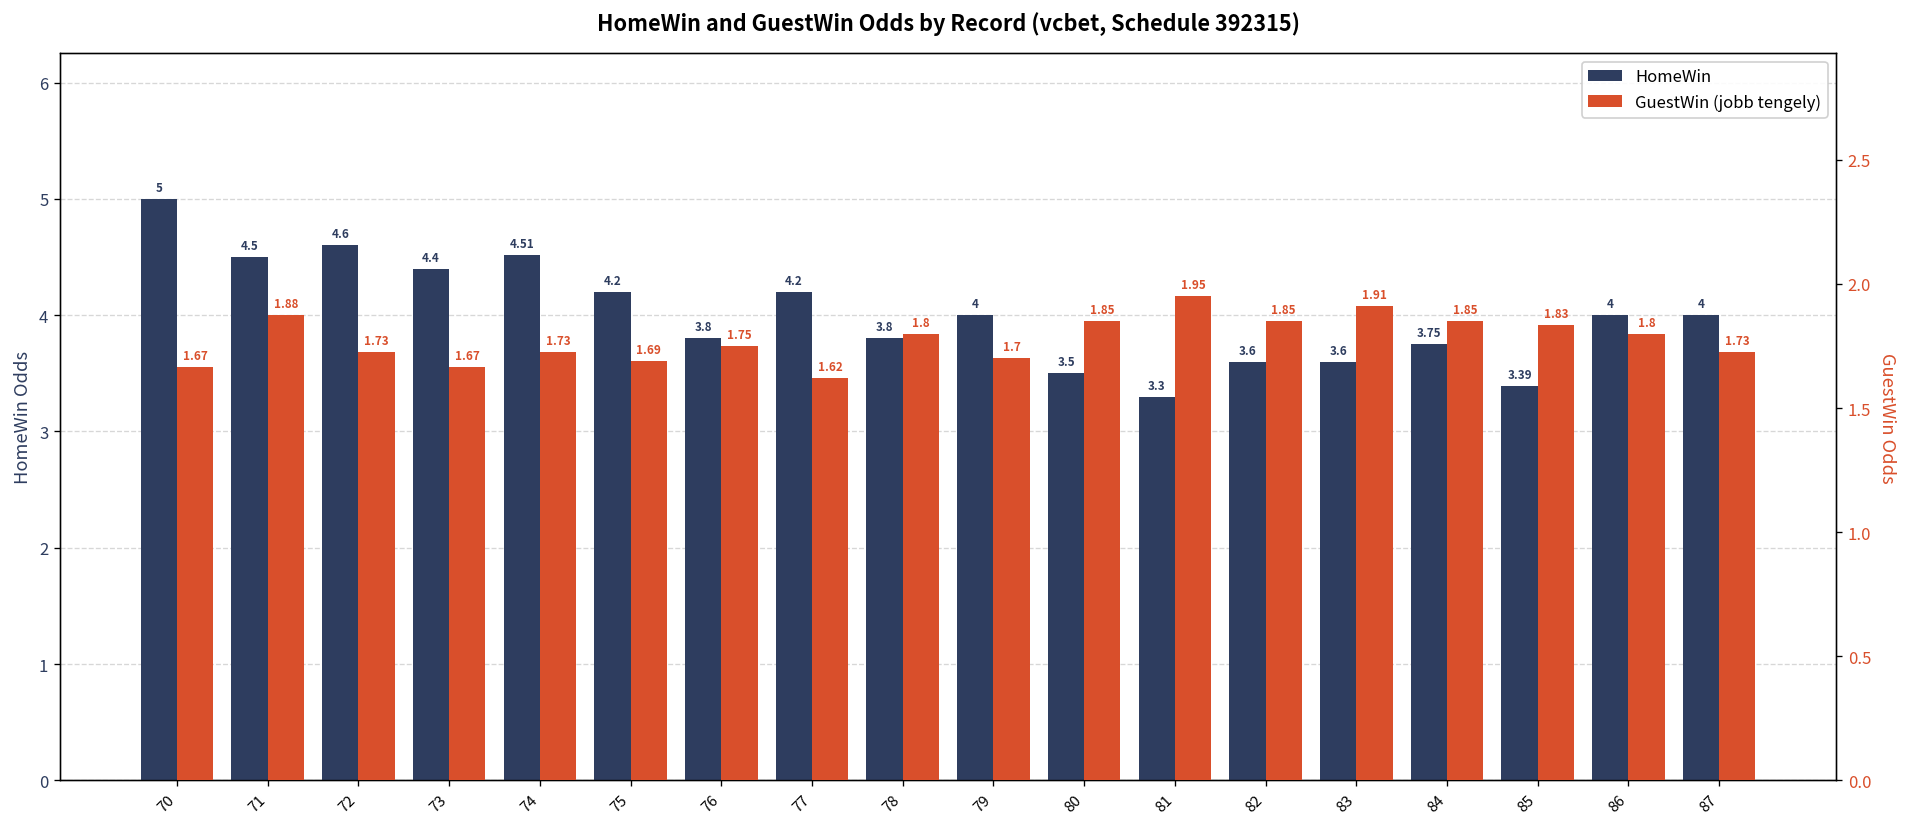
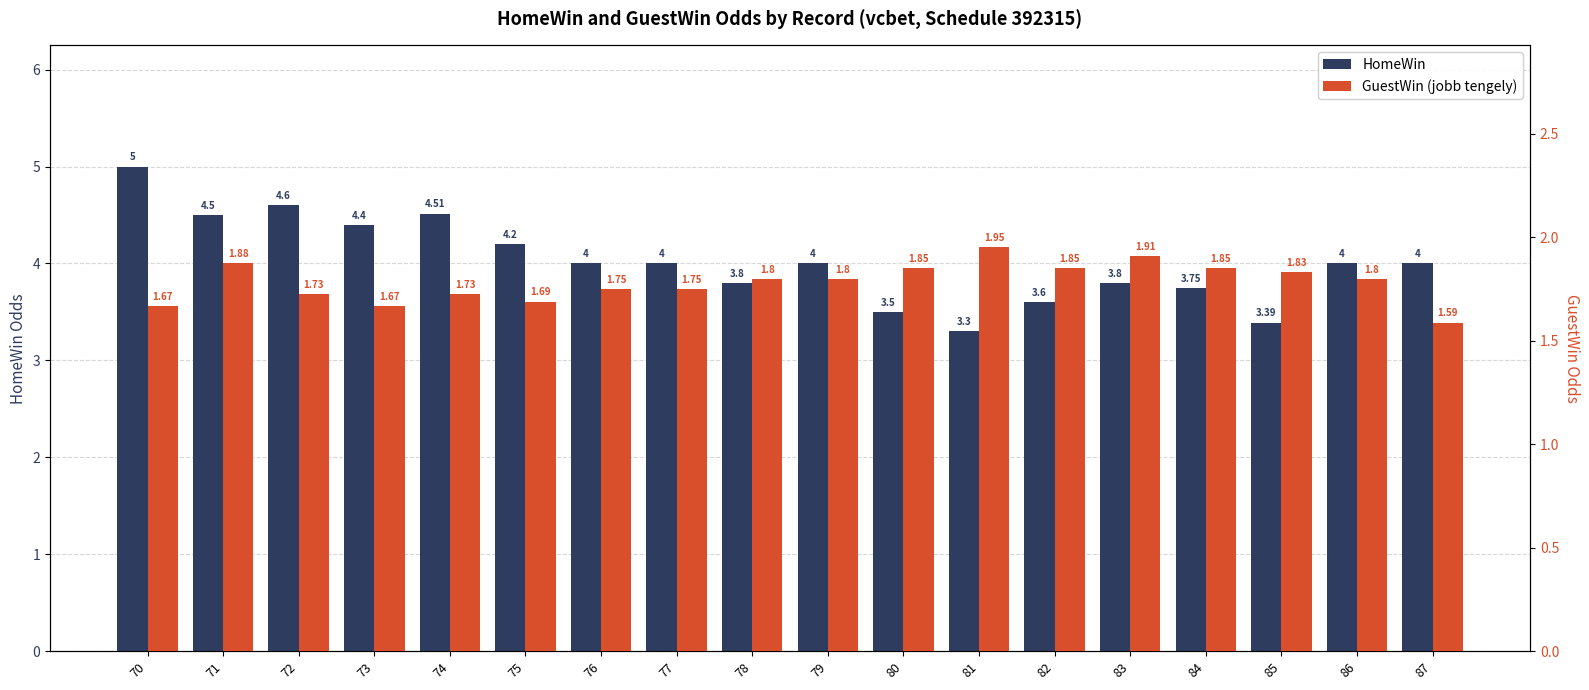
  {
    "HomeWin": {
      "70": 5,
      "71": 4.5,
      "72": 4.6,
      "73": 4.4,
      "74": 4.51,
      "75": 4.2,
-     "76": 3.8,
-     "77": 4.2,
+     "76": 4,
+     "77": 4,
      "78": 3.8,
      "79": 4,
      "80": 3.5,
      "81": 3.3,
      "82": 3.6,
-     "83": 3.6,
+     "83": 3.8,
      "84": 3.75,
      "85": 3.39,
      "86": 4,
      "87": 4
    },
    "GuestWin (jobb tengely)": {
      "70": 1.67,
      "71": 1.88,
      "72": 1.73,
      "73": 1.67,
      "74": 1.73,
      "75": 1.69,
      "76": 1.75,
-     "77": 1.62,
+     "77": 1.75,
      "78": 1.8,
-     "79": 1.7,
+     "79": 1.8,
      "80": 1.85,
      "81": 1.95,
      "82": 1.85,
      "83": 1.91,
      "84": 1.85,
      "85": 1.83,
      "86": 1.8,
-     "87": 1.73
+     "87": 1.59
    }
  }
